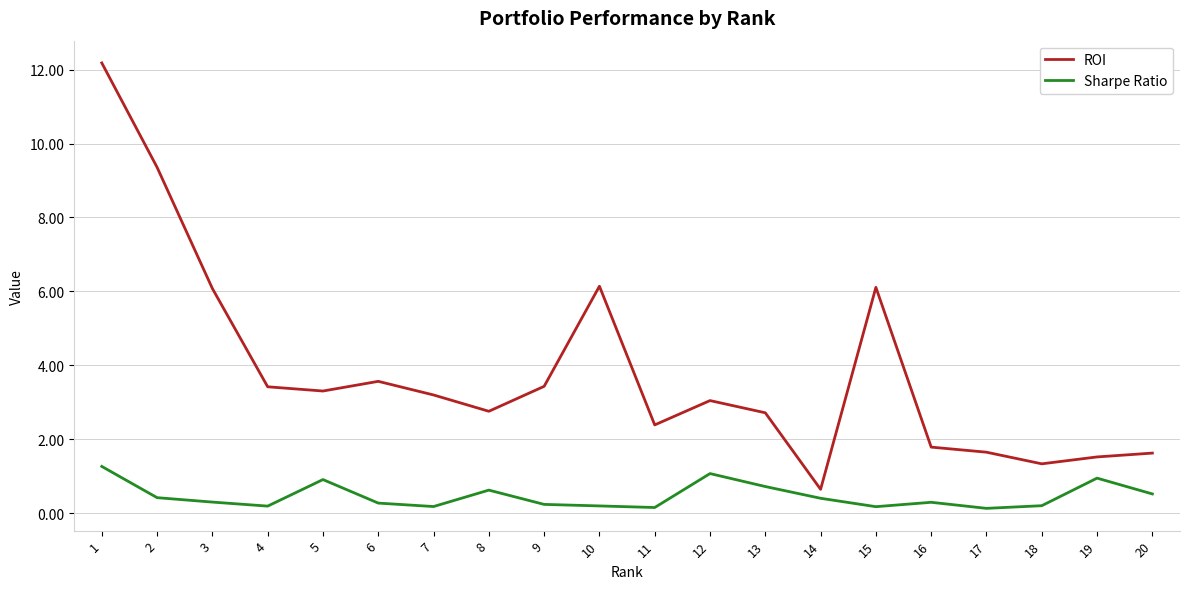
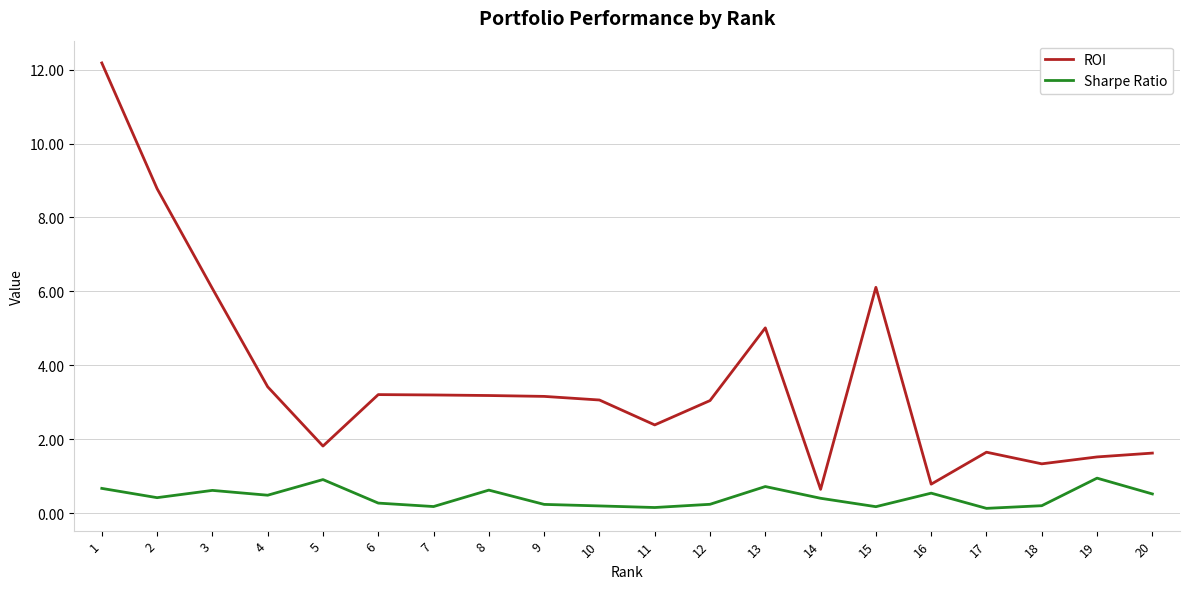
  {
    "ROI": {
      "1": 12.2,
-     "2": 9.4,
+     "2": 8.8,
      "3": 6.1,
      "4": 3.4,
-     "5": 3.3,
-     "6": 3.6,
+     "5": 1.8,
+     "6": 3.2,
      "7": 3.2,
-     "8": 2.8,
-     "9": 3.4,
-     "10": 6.1,
+     "8": 3.2,
+     "9": 3.2,
+     "10": 3.1,
      "11": 2.4,
      "12": 3.0,
-     "13": 2.7,
+     "13": 5.0,
      "14": 0.6,
      "15": 6.1,
-     "16": 1.8,
+     "16": 0.8,
      "17": 1.7,
      "18": 1.3,
      "19": 1.5,
      "20": 1.6
    },
    "Sharpe Ratio": {
-     "1": 1.3,
+     "1": 0.7,
      "2": 0.4,
-     "3": 0.3,
-     "4": 0.2,
+     "3": 0.6,
+     "4": 0.5,
      "5": 0.9,
      "6": 0.3,
      "7": 0.2,
      "8": 0.6,
      "9": 0.2,
      "10": 0.2,
      "11": 0.2,
-     "12": 1.1,
+     "12": 0.2,
      "13": 0.7,
      "14": 0.4,
      "15": 0.2,
-     "16": 0.3,
+     "16": 0.5,
      "17": 0.1,
      "18": 0.2,
      "19": 1.0,
      "20": 0.5
    }
  }
